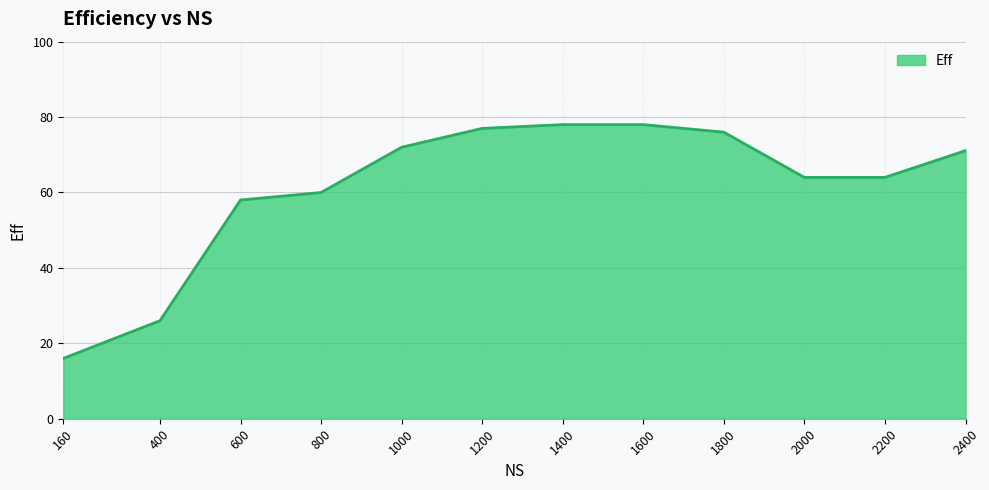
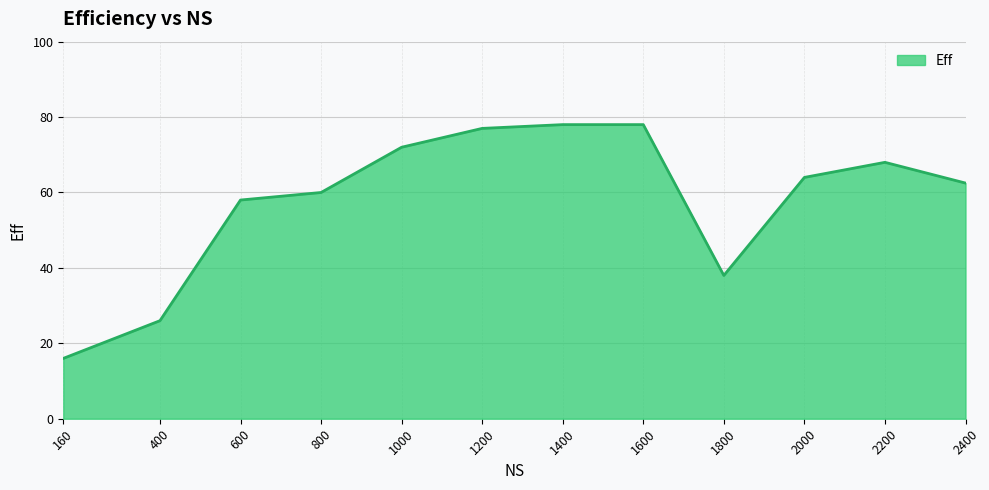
  {
    "160": 16,
    "400": 26,
    "600": 58,
    "800": 60,
    "1000": 72,
    "1200": 77,
    "1400": 78,
    "1600": 78,
-   "1800": 76,
+   "1800": 38,
    "2000": 64,
-   "2200": 64,
-   "2400": 71
+   "2200": 68,
+   "2400": 63
  }
